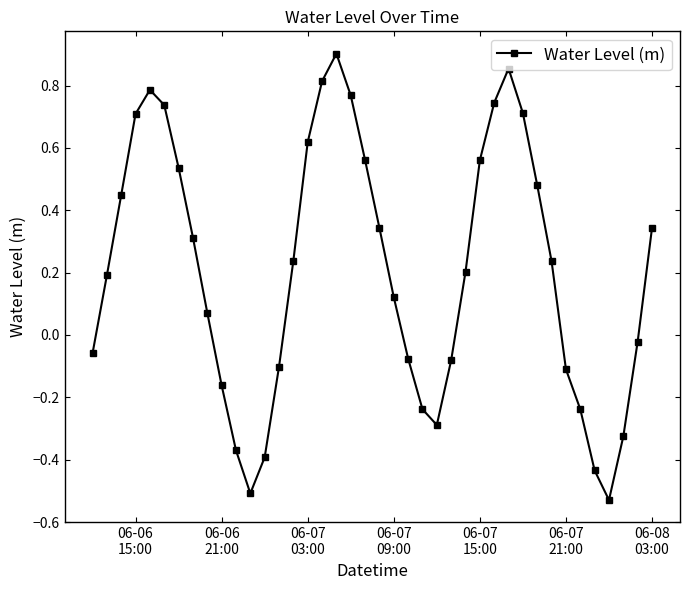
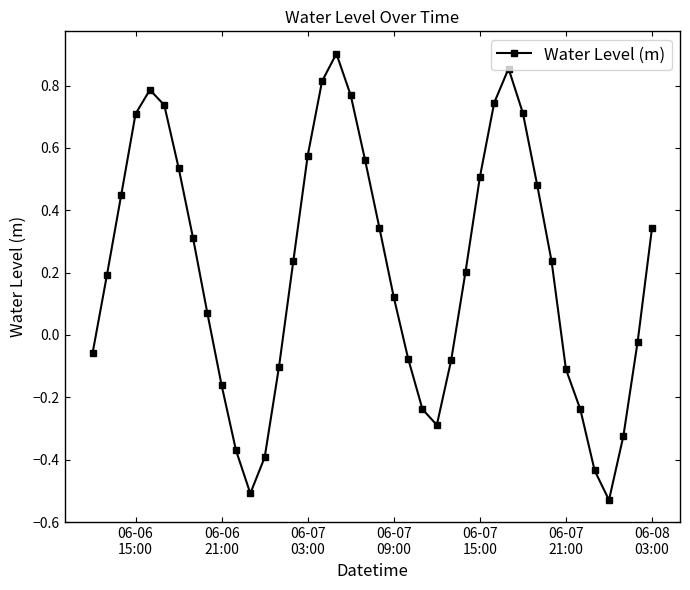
  {
    "06-06 15:00": 0.71,
    "06-06 21:00": -0.16,
-   "06-07 03:00": 0.62,
+   "06-07 03:00": 0.58,
    "06-07 09:00": 0.12,
-   "06-07 15:00": 0.56,
+   "06-07 15:00": 0.51,
    "06-07 21:00": -0.11,
    "06-08 03:00": 0.34
  }
